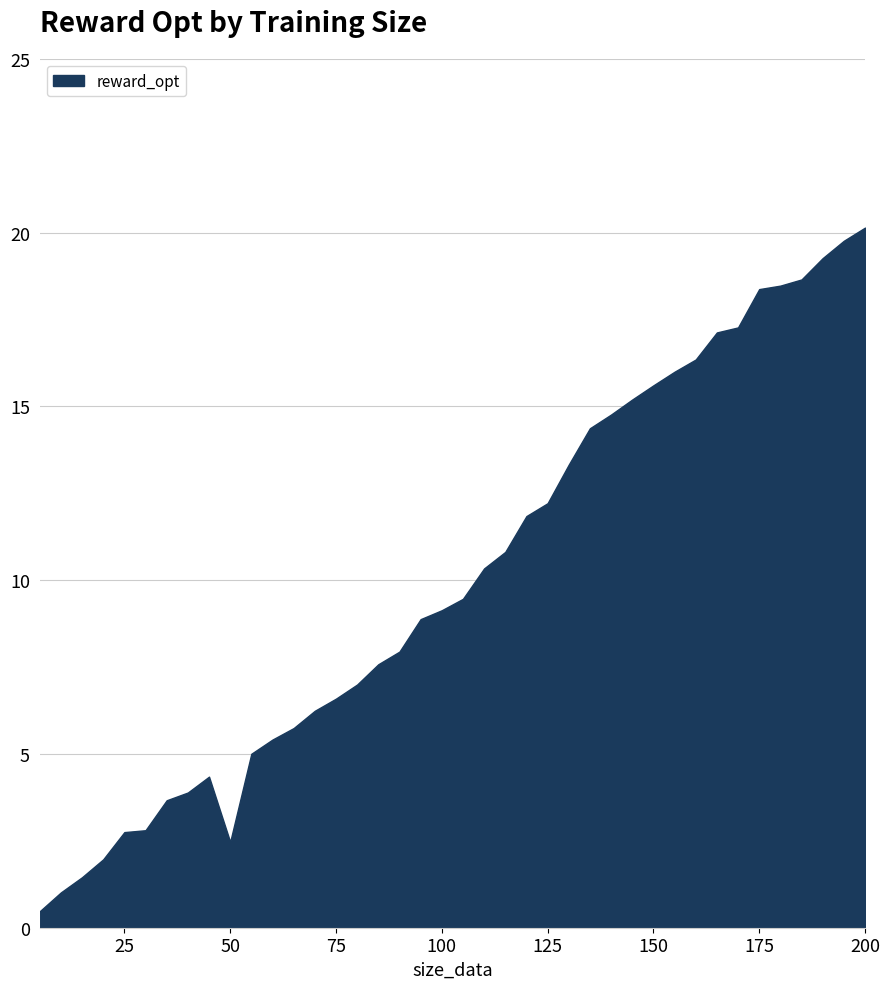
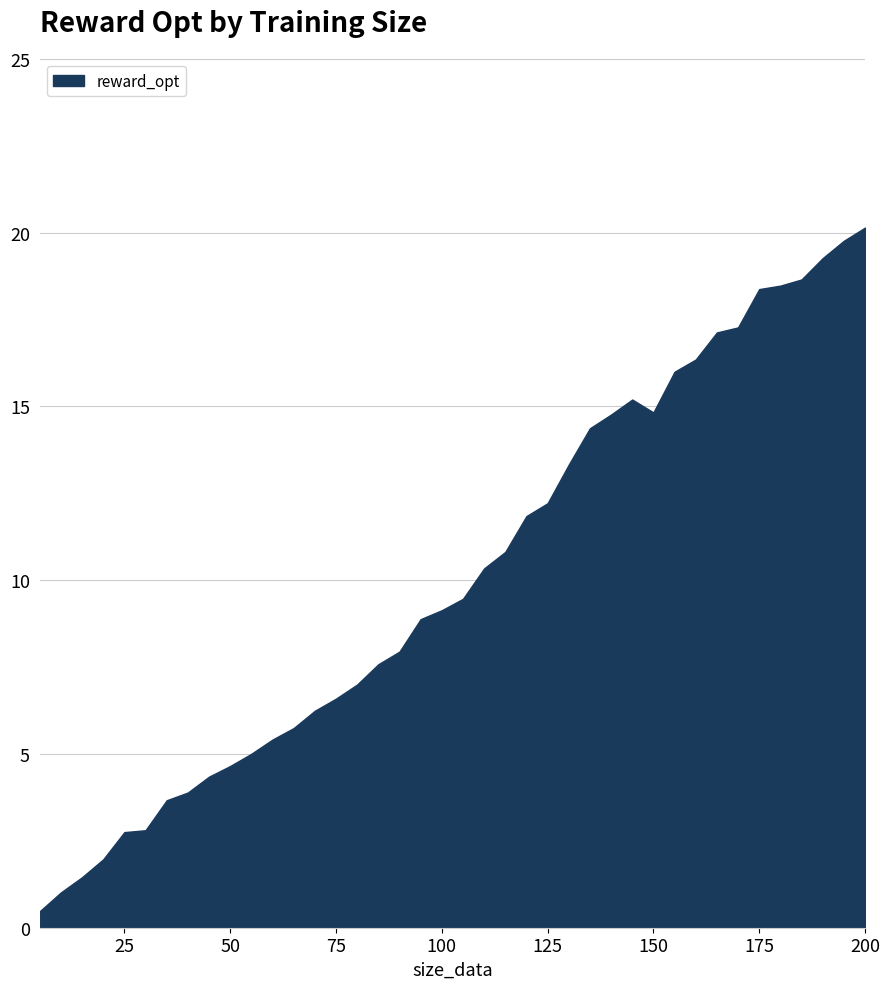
  {
    "25": 2.8,
-   "50": 2.5,
+   "50": 4.7,
    "75": 6.6,
    "100": 9.1,
    "125": 12.2,
-   "150": 15.6,
+   "150": 14.8,
    "175": 18.4,
    "200": 20.1
  }
